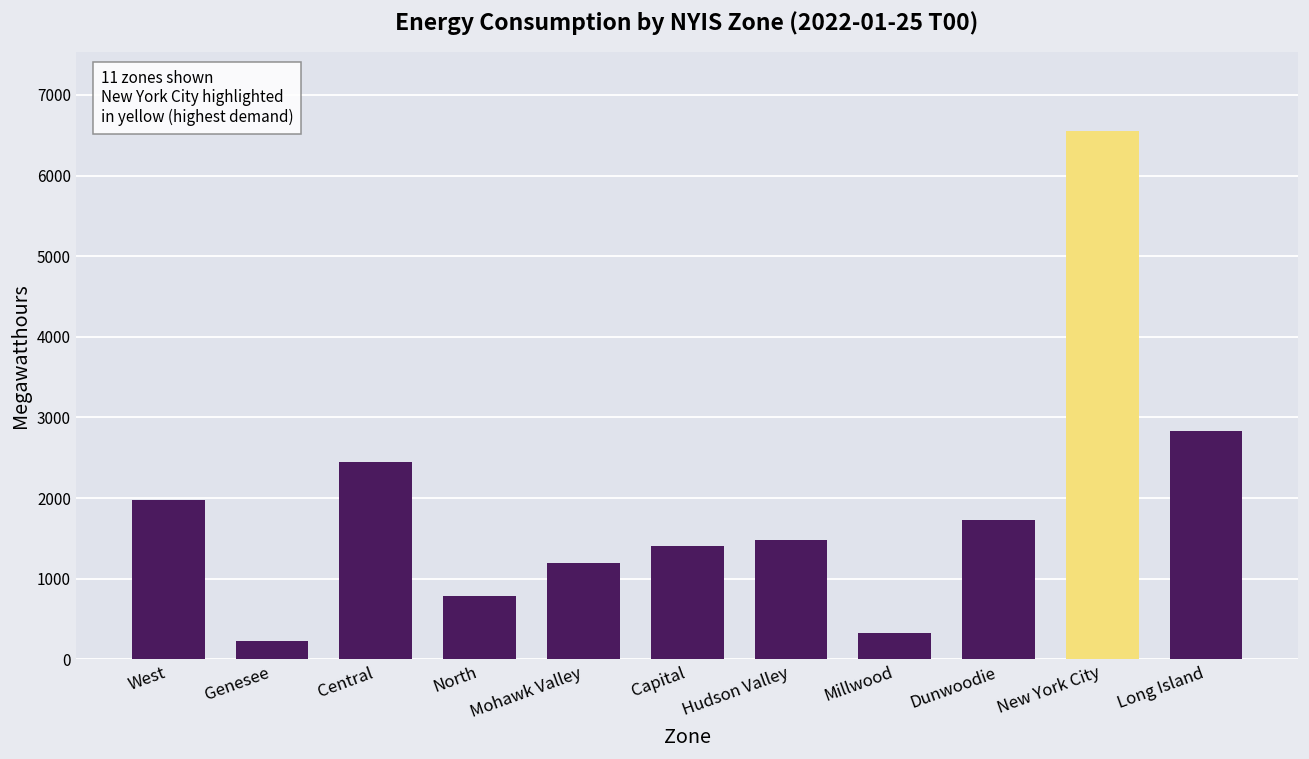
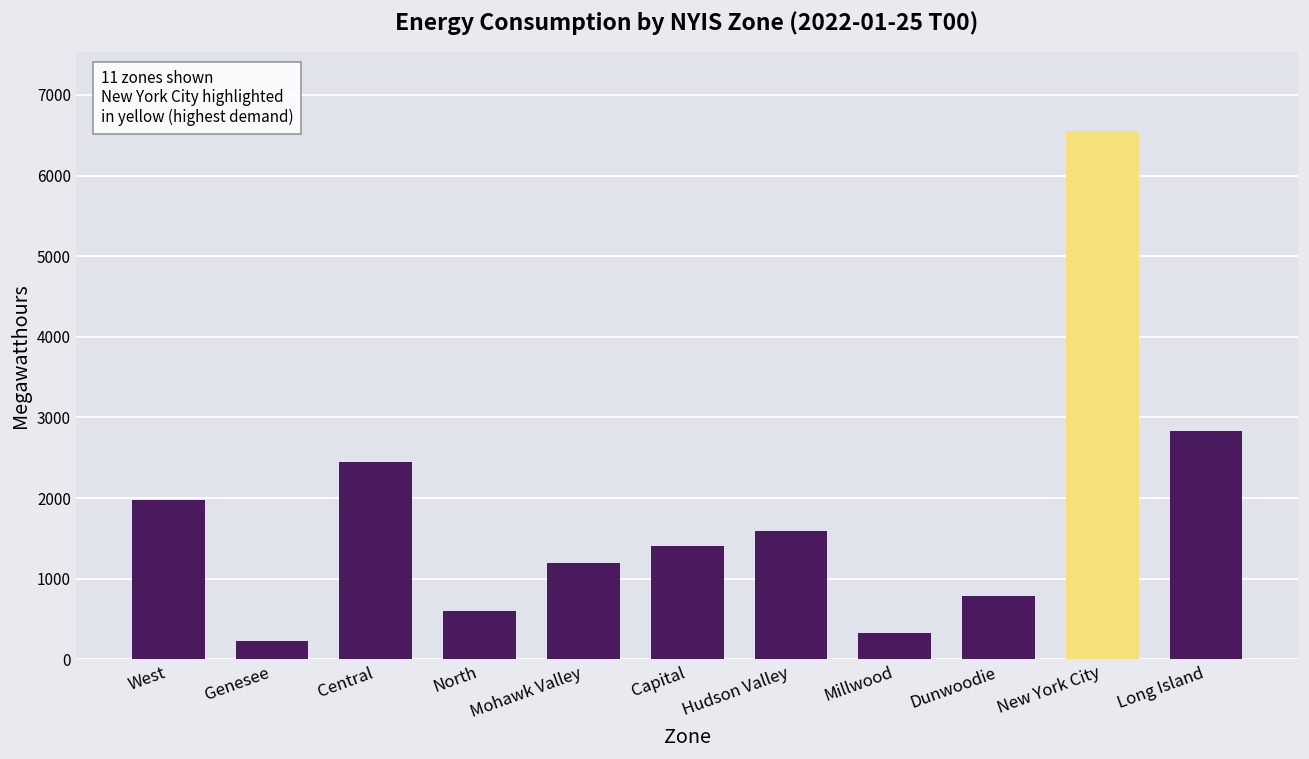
  {
    "West": 2000,
    "Genesee": 200,
    "Central": 2400,
-   "North": 800,
+   "North": 600,
    "Mohawk Valley": 1200,
    "Capital": 1400,
-   "Hudson Valley": 1500,
+   "Hudson Valley": 1600,
    "Millwood": 300,
-   "Dunwoodie": 1700,
+   "Dunwoodie": 800,
    "New York City": 6600,
    "Long Island": 2800
  }
